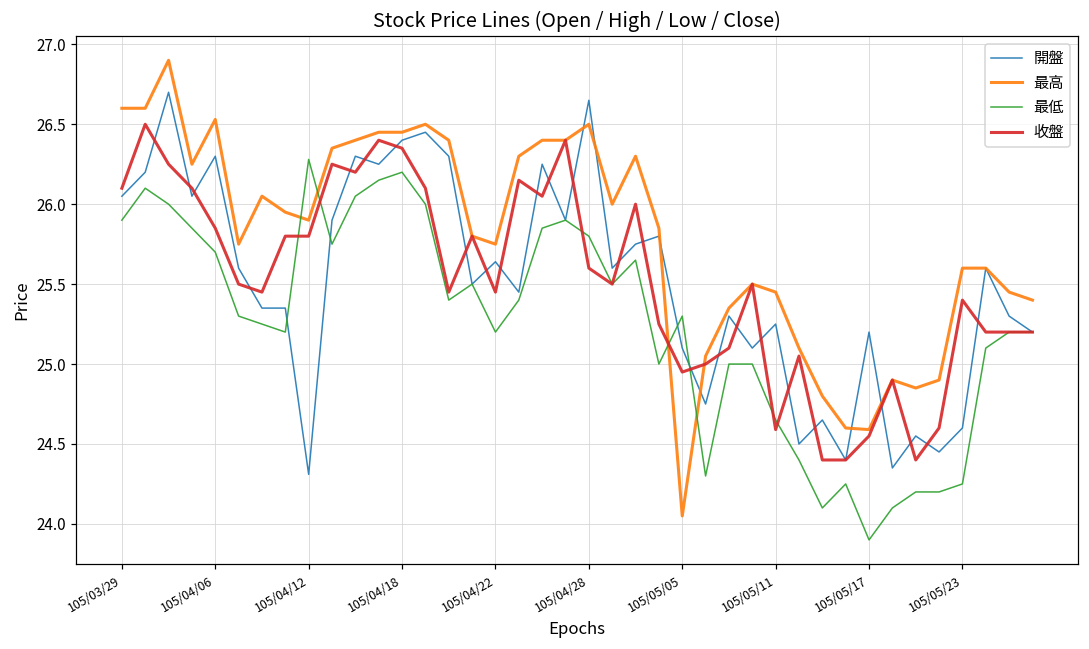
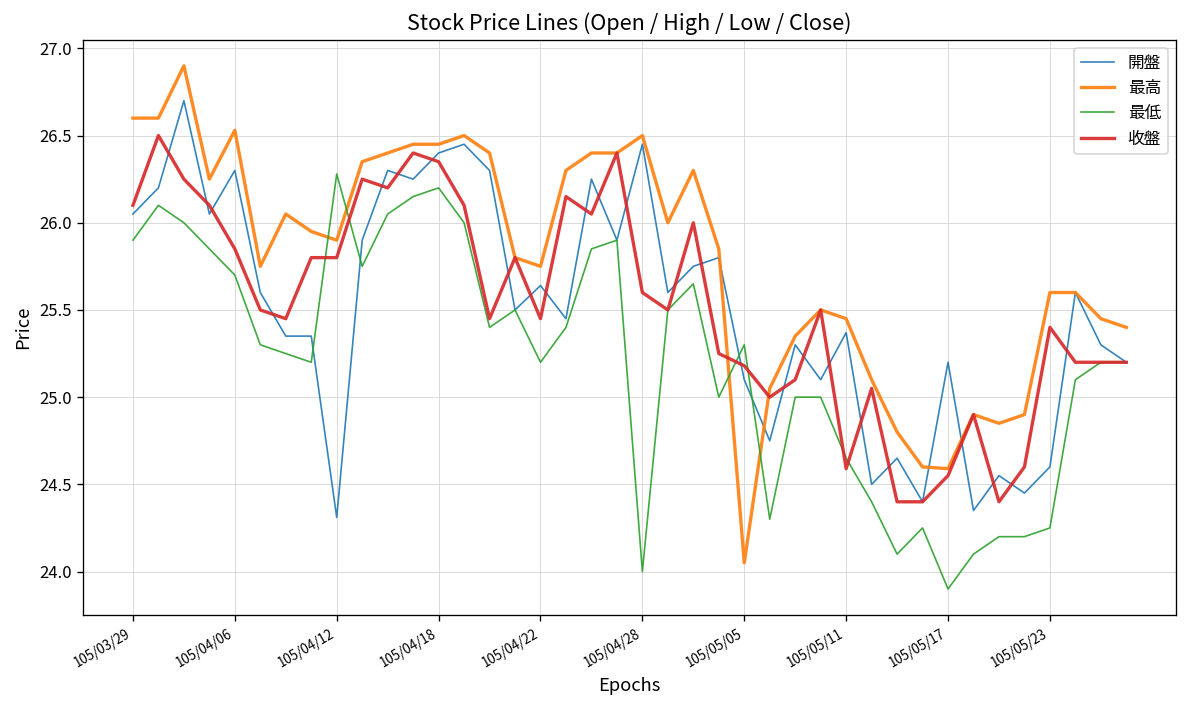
  {
    "開盤": {
      "105/03/29": 26.05,
      "105/04/06": 26.30,
      "105/04/12": 24.31,
      "105/04/18": 26.40,
      "105/04/22": 25.64,
-     "105/04/28": 26.65,
+     "105/04/28": 26.45,
      "105/05/05": 25.10,
-     "105/05/11": 25.25,
+     "105/05/11": 25.37,
      "105/05/17": 25.20,
      "105/05/23": 24.60
    },
    "最高": {
      "105/03/29": 26.60,
      "105/04/06": 26.53,
      "105/04/12": 25.90,
      "105/04/18": 26.45,
      "105/04/22": 25.75,
      "105/04/28": 26.50,
      "105/05/05": 24.05,
      "105/05/11": 25.45,
      "105/05/17": 24.59,
      "105/05/23": 25.60
    },
    "最低": {
      "105/03/29": 25.9,
      "105/04/06": 25.7,
      "105/04/12": 26.28,
      "105/04/18": 26.2,
      "105/04/22": 25.2,
-     "105/04/28": 25.8,
+     "105/04/28": 24.0,
      "105/05/05": 25.3,
      "105/05/11": 24.65,
      "105/05/17": 23.9,
      "105/05/23": 24.25
    },
    "收盤": {
      "105/03/29": 26.10,
      "105/04/06": 25.85,
      "105/04/12": 25.80,
      "105/04/18": 26.35,
      "105/04/22": 25.45,
      "105/04/28": 25.60,
-     "105/05/05": 24.95,
+     "105/05/05": 25.18,
      "105/05/11": 24.59,
      "105/05/17": 24.55,
      "105/05/23": 25.40
    }
  }
